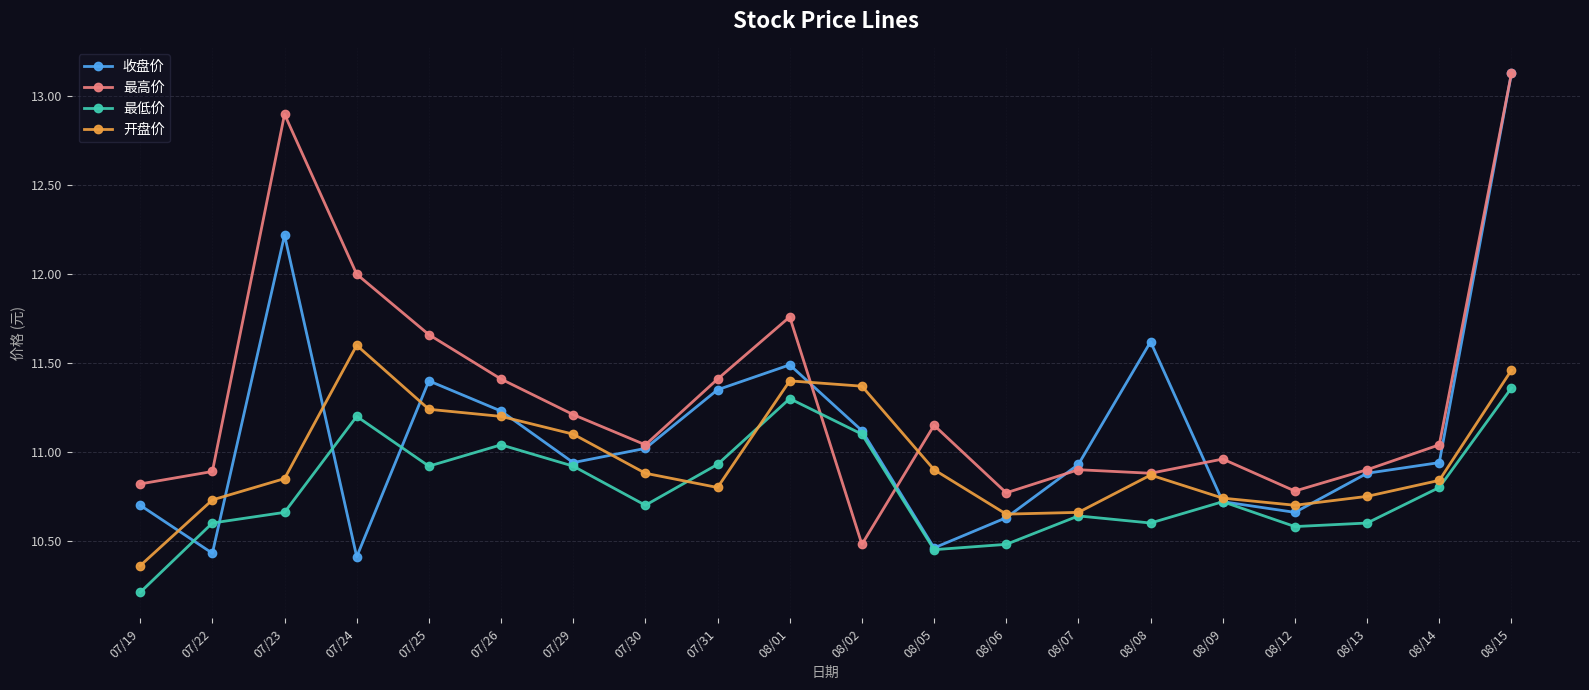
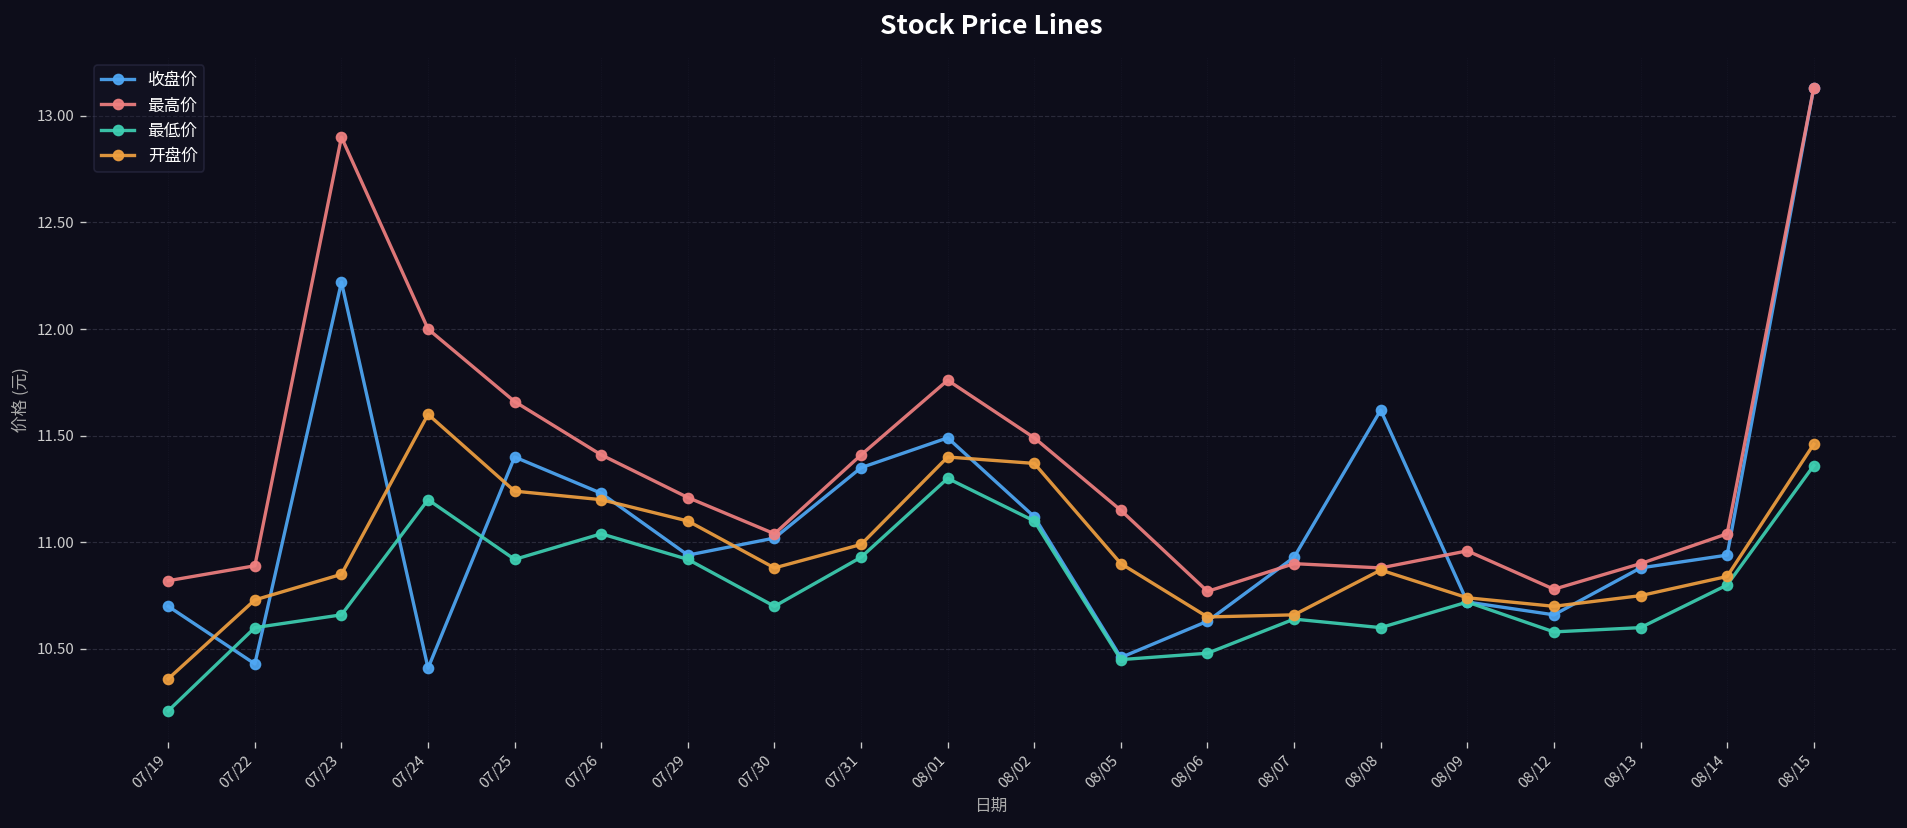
  {
    "收盘价": {
      "07/19": 10.70,
      "07/22": 10.43,
      "07/23": 12.22,
      "07/24": 10.41,
      "07/25": 11.40,
      "07/26": 11.23,
      "07/29": 10.94,
      "07/30": 11.02,
      "07/31": 11.35,
      "08/01": 11.49,
      "08/02": 11.12,
      "08/06": 10.63,
      "08/07": 10.93,
      "08/08": 11.62,
      "08/12": 10.66,
      "08/13": 10.88,
      "08/14": 10.94
    },
    "最高价": {
      "07/19": 10.82,
      "07/22": 10.89,
      "07/23": 12.90,
      "07/24": 12.00,
      "07/25": 11.66,
      "07/26": 11.41,
      "07/29": 11.21,
      "07/30": 11.04,
      "07/31": 11.41,
      "08/01": 11.76,
-     "08/02": 10.48,
+     "08/02": 11.49,
      "08/05": 11.15,
      "08/06": 10.77,
      "08/07": 10.90,
      "08/09": 10.96,
      "08/12": 10.78,
      "08/13": 10.90,
      "08/14": 11.04
    },
    "最低价": {
      "07/19": 10.21,
      "07/22": 10.60,
      "07/23": 10.66,
      "07/24": 11.20,
      "07/25": 10.92,
      "07/26": 11.04,
      "07/29": 10.92,
      "07/30": 10.70,
      "07/31": 10.93,
      "08/01": 11.30,
      "08/02": 11.10,
      "08/06": 10.48,
      "08/07": 10.64,
      "08/08": 10.60,
      "08/12": 10.58,
      "08/13": 10.60,
      "08/14": 10.80,
      "08/15": 11.36
    },
    "开盘价": {
      "07/19": 10.36,
      "07/22": 10.73,
      "07/23": 10.85,
      "07/24": 11.60,
      "07/25": 11.24,
      "07/26": 11.20,
      "07/29": 11.10,
      "07/30": 10.88,
-     "07/31": 10.80,
+     "07/31": 10.99,
      "08/01": 11.40,
      "08/02": 11.37,
      "08/05": 10.90,
      "08/06": 10.65,
      "08/07": 10.66,
      "08/09": 10.74,
      "08/12": 10.70,
      "08/13": 10.75,
      "08/14": 10.84,
      "08/15": 11.46
    }
  }
